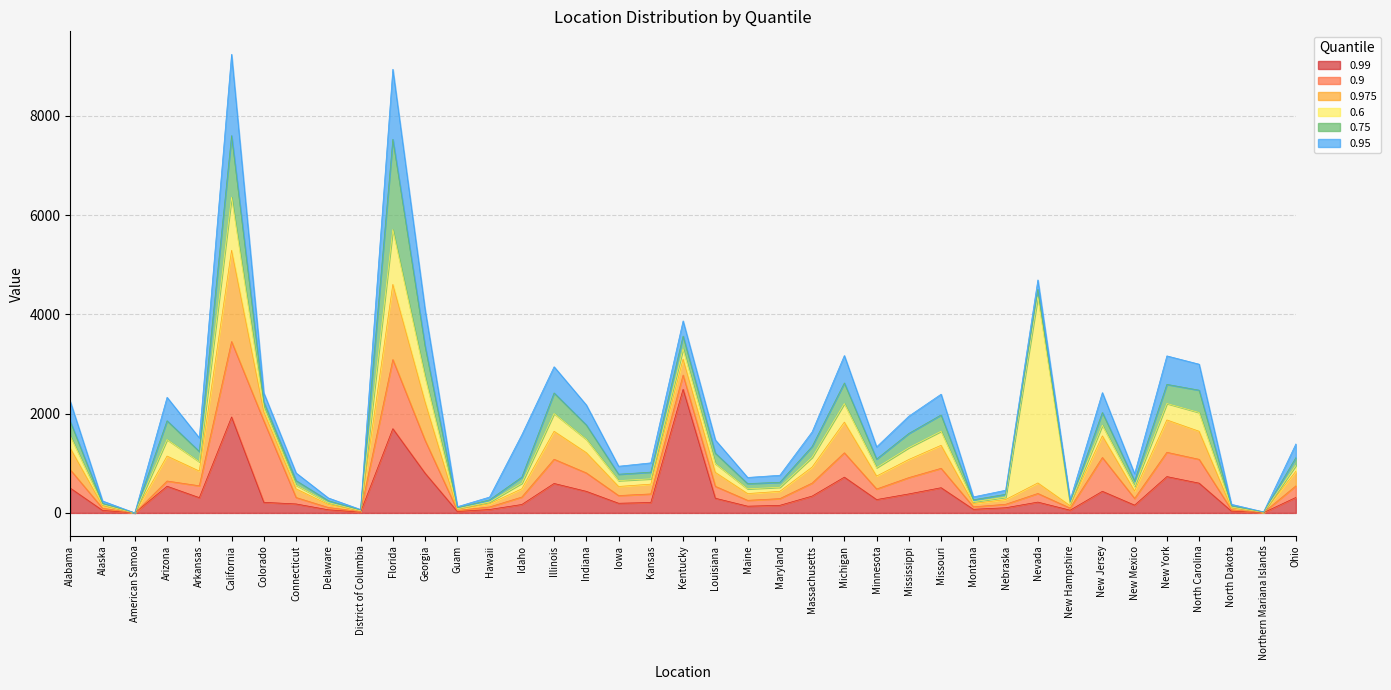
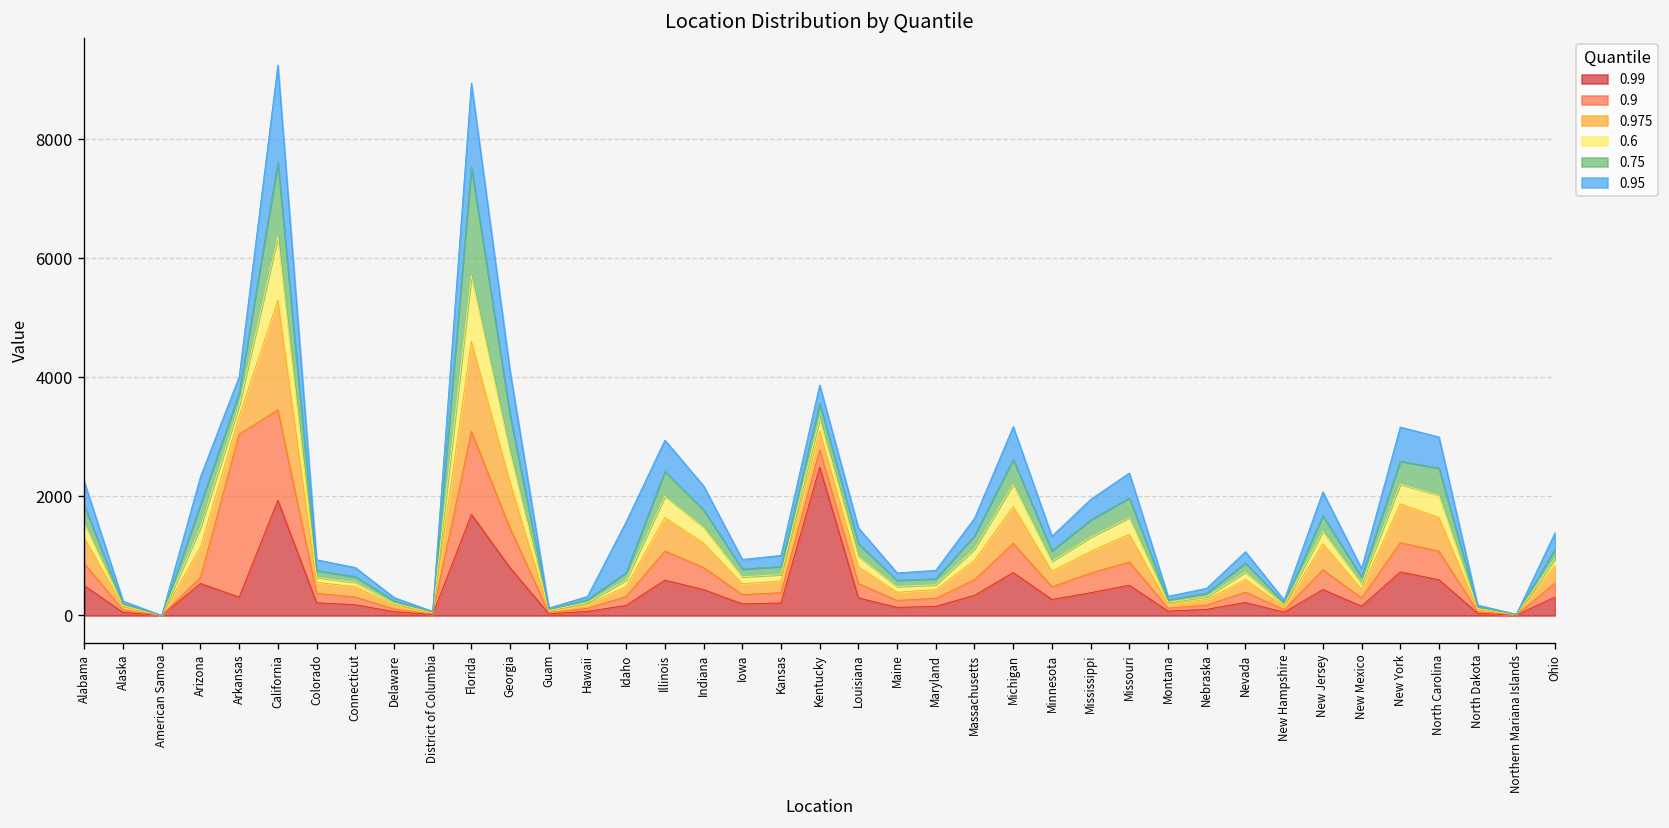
  {
    "0.99": {
      "Alabama": 500,
      "Arizona": 500,
      "Arkansas": 300,
      "California": 1900,
      "Colorado": 200,
      "Connecticut": 200,
      "Florida": 1700,
      "Georgia": 800,
      "Idaho": 200,
      "Illinois": 600,
      "Indiana": 400,
      "Iowa": 200,
      "Kansas": 200,
      "Kentucky": 2500,
      "Louisiana": 300,
      "Maine": 100,
      "Maryland": 200,
      "Massachusetts": 300,
      "Michigan": 700,
      "Minnesota": 300,
      "Mississippi": 400,
      "Missouri": 500,
      "Nebraska": 100,
      "Nevada": 200,
      "New Jersey": 400,
      "New Mexico": 200,
      "New York": 700,
      "North Carolina": 600,
      "Ohio": 300
    },
    "0.9": {
      "Alabama": 400,
      "Arizona": 100,
-     "Arkansas": 200,
+     "Arkansas": 2700,
      "California": 1500,
-     "Colorado": 1600,
+     "Colorado": 200,
      "Connecticut": 100,
      "Florida": 1400,
      "Georgia": 700,
      "Idaho": 200,
      "Illinois": 500,
      "Indiana": 400,
      "Iowa": 200,
      "Kansas": 200,
      "Kentucky": 300,
      "Louisiana": 200,
      "Maine": 100,
      "Maryland": 100,
      "Massachusetts": 300,
      "Michigan": 500,
      "Minnesota": 200,
      "Mississippi": 300,
      "Missouri": 400,
      "Nebraska": 100,
      "Nevada": 200,
-     "New Jersey": 700,
+     "New Jersey": 300,
      "New Mexico": 100,
      "New York": 500,
      "North Carolina": 500,
      "Ohio": 200
    },
    "0.975": {
      "Alabama": 400,
      "Arizona": 500,
      "Arkansas": 300,
      "California": 1800,
      "Colorado": 200,
      "Connecticut": 200,
      "Florida": 1500,
      "Georgia": 800,
      "Idaho": 200,
      "Illinois": 600,
      "Indiana": 400,
      "Iowa": 200,
      "Kansas": 200,
      "Kentucky": 300,
      "Louisiana": 300,
      "Maine": 100,
      "Maryland": 100,
      "Massachusetts": 300,
      "Michigan": 600,
      "Minnesota": 300,
      "Mississippi": 400,
      "Missouri": 500,
      "Nevada": 200,
      "New Jersey": 400,
      "New Mexico": 200,
      "New York": 700,
      "North Carolina": 600,
      "Ohio": 300
    },
    "0.6": {
      "Alabama": 200,
      "Arizona": 300,
      "Arkansas": 200,
      "California": 1100,
      "Colorado": 100,
      "Connecticut": 100,
      "Florida": 1100,
      "Georgia": 500,
      "Idaho": 100,
      "Illinois": 400,
      "Indiana": 300,
      "Iowa": 100,
      "Kansas": 100,
      "Kentucky": 200,
      "Louisiana": 200,
      "Maine": 100,
      "Maryland": 100,
      "Massachusetts": 200,
      "Michigan": 400,
      "Minnesota": 200,
      "Mississippi": 200,
      "Missouri": 300,
-     "Nevada": 3800,
+     "Nevada": 100,
      "New Jersey": 200,
      "New Mexico": 100,
      "New York": 300,
      "North Carolina": 400,
      "Ohio": 100
    },
    "0.75": {
      "Alabama": 300,
      "Arizona": 400,
      "Arkansas": 200,
      "California": 1200,
      "Colorado": 100,
      "Connecticut": 100,
      "Florida": 1800,
      "Georgia": 600,
      "Idaho": 100,
      "Illinois": 400,
      "Indiana": 300,
      "Iowa": 100,
      "Kansas": 100,
      "Kentucky": 300,
      "Louisiana": 200,
      "Maine": 100,
      "Maryland": 100,
      "Massachusetts": 200,
      "Michigan": 400,
      "Minnesota": 200,
      "Mississippi": 300,
      "Missouri": 300,
      "Nebraska": 100,
      "Nevada": 200,
      "New Jersey": 300,
      "New Mexico": 100,
      "New York": 400,
      "North Carolina": 500,
      "Ohio": 200
    },
    "0.95": {
      "Alabama": 400,
      "Arizona": 500,
      "Arkansas": 300,
      "California": 1600,
      "Colorado": 200,
      "Connecticut": 200,
      "Delaware": 100,
      "Florida": 1400,
      "Georgia": 700,
      "Hawaii": 100,
      "Idaho": 900,
      "Illinois": 500,
      "Indiana": 400,
      "Iowa": 200,
      "Kansas": 200,
      "Kentucky": 300,
      "Louisiana": 300,
      "Maine": 100,
      "Maryland": 100,
      "Massachusetts": 300,
      "Michigan": 600,
      "Minnesota": 200,
      "Mississippi": 300,
      "Missouri": 400,
      "Montana": 100,
      "Nebraska": 100,
      "Nevada": 200,
      "New Jersey": 400,
      "New Mexico": 100,
      "New York": 600,
      "North Carolina": 500,
      "Ohio": 300
    }
  }
